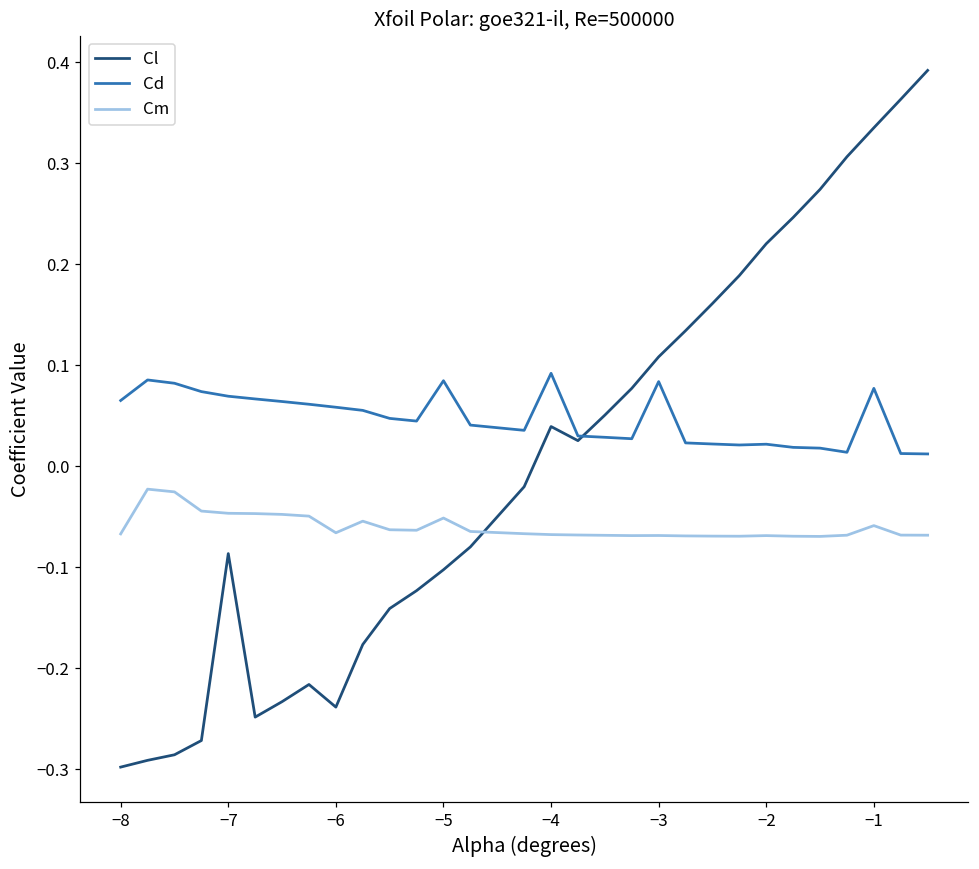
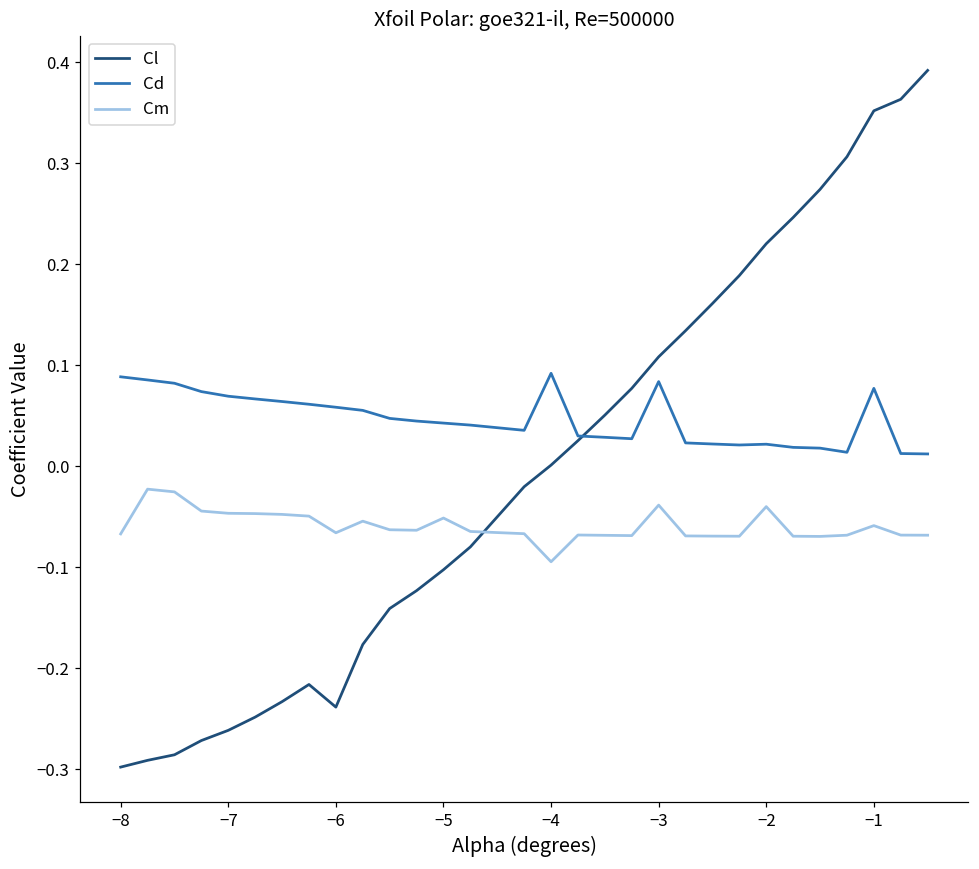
  {
    "Cl": {
      "−8": -0.30,
-     "−7": -0.09,
+     "−7": -0.26,
      "−6": -0.24,
      "−5": -0.10,
-     "−4": 0.04,
+     "−4": 0.00,
      "−3": 0.11,
      "−2": 0.22,
-     "−1": 0.34
+     "−1": 0.35
    },
    "Cd": {
-     "−8": 0.07,
+     "−8": 0.09,
      "−7": 0.07,
      "−6": 0.06,
-     "−5": 0.08,
+     "−5": 0.04,
      "−4": 0.09,
      "−3": 0.08,
      "−2": 0.02,
      "−1": 0.08
    },
    "Cm": {
      "−8": -0.07,
      "−7": -0.05,
      "−6": -0.07,
      "−5": -0.05,
-     "−4": -0.07,
-     "−3": -0.07,
-     "−2": -0.07,
+     "−4": -0.09,
+     "−3": -0.04,
+     "−2": -0.04,
      "−1": -0.06
    }
  }
